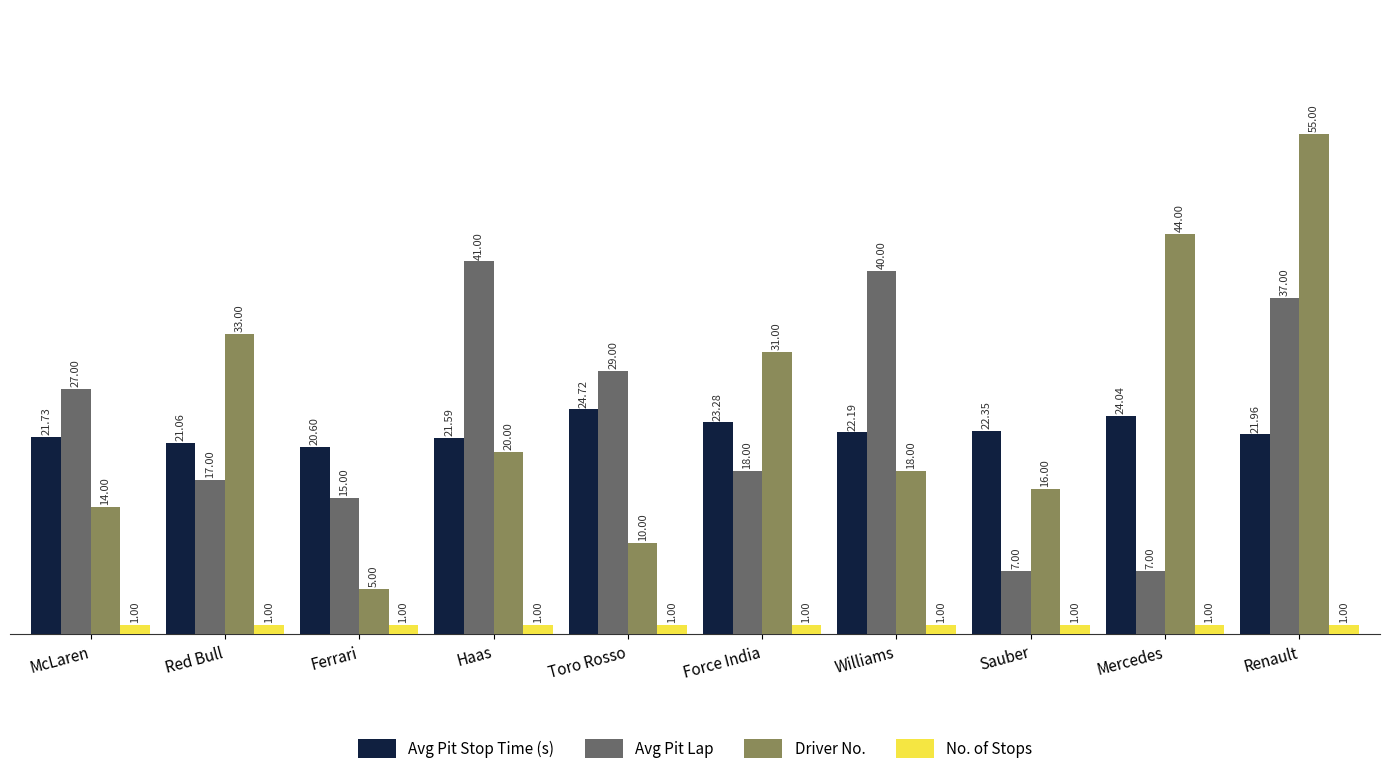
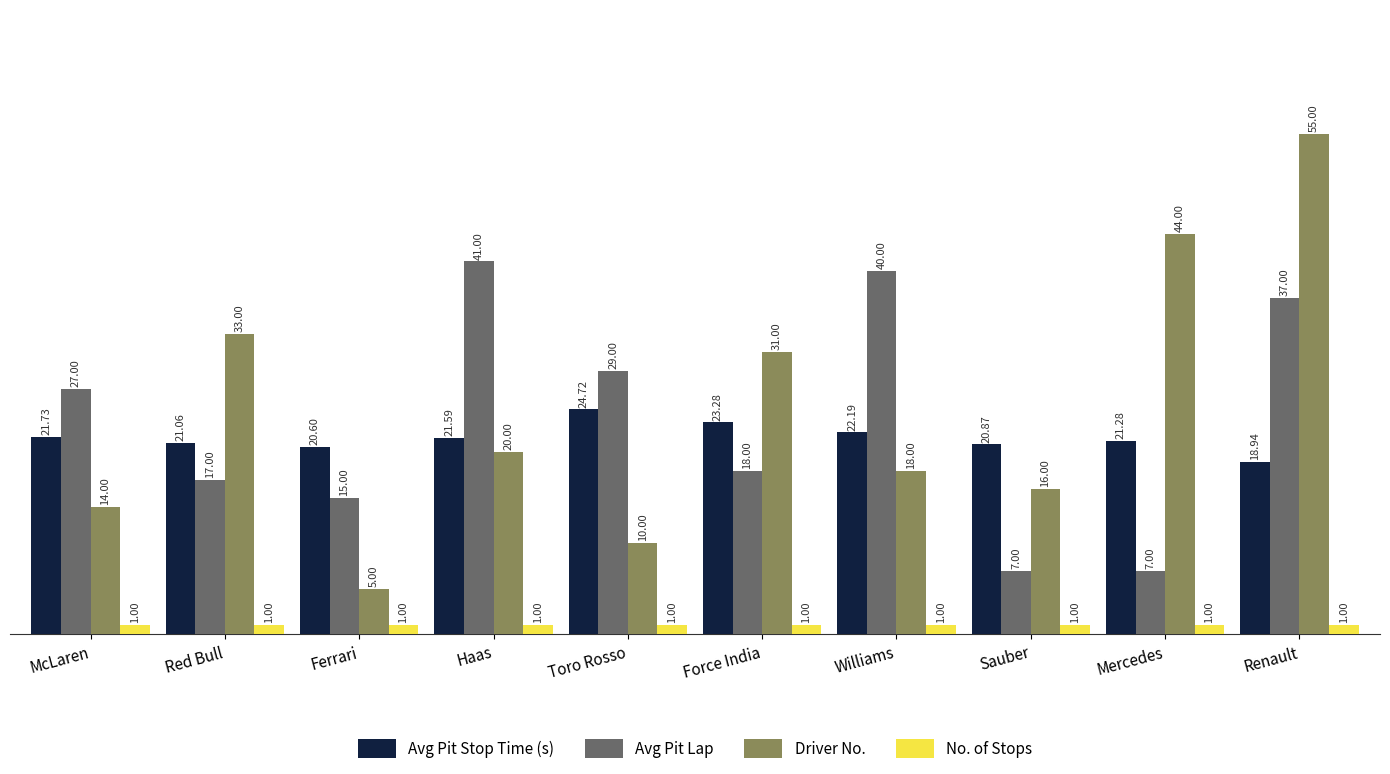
  {
    "Avg Pit Stop Time (s)": {
      "McLaren": 21.73,
      "Red Bull": 21.06,
      "Ferrari": 20.60,
      "Haas": 21.59,
      "Toro Rosso": 24.72,
      "Force India": 23.28,
      "Williams": 22.19,
-     "Sauber": 22.35,
-     "Mercedes": 24.04,
-     "Renault": 21.96
+     "Sauber": 20.87,
+     "Mercedes": 21.28,
+     "Renault": 18.94
    },
    "No. of Stops": {
      "McLaren": 1.00,
      "Red Bull": 1.00,
      "Ferrari": 1.00,
      "Haas": 1.00,
      "Toro Rosso": 1.00,
      "Force India": 1.00,
      "Williams": 1.00,
      "Sauber": 1.00,
      "Mercedes": 1.00,
      "Renault": 1.00
    }
  }
